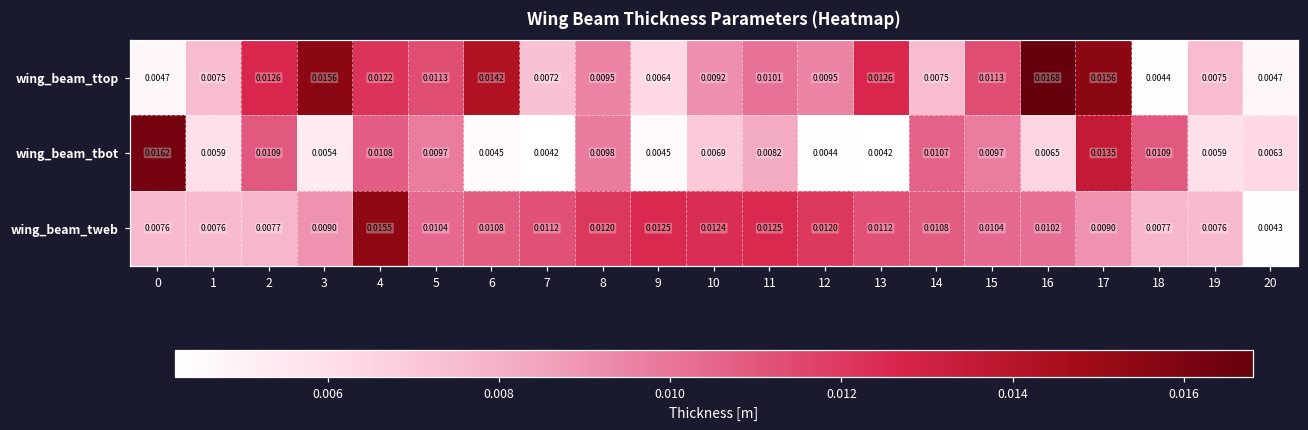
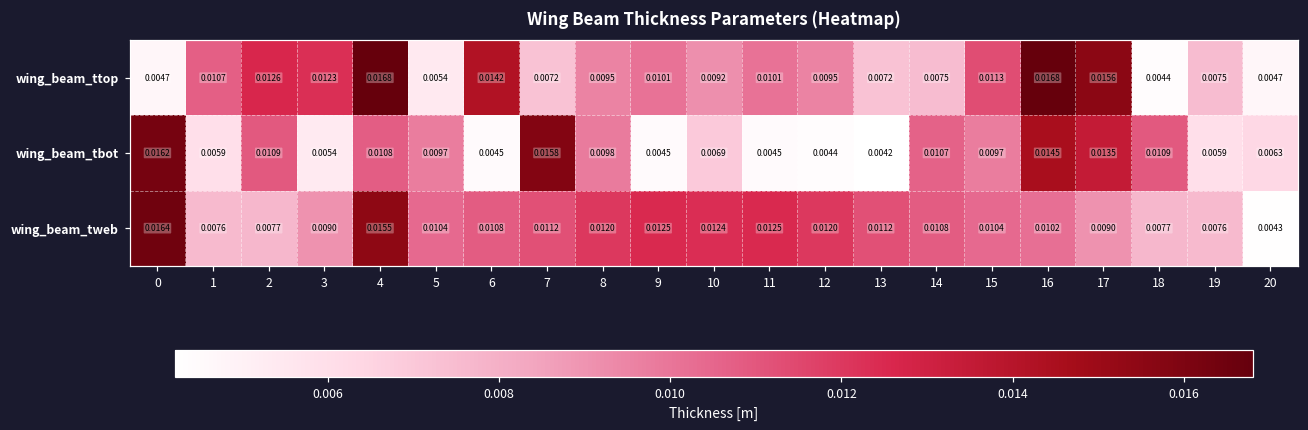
  {
    "wing_beam_ttop": {
-     "1": 0.0075,
-     "3": 0.0156,
-     "4": 0.0122,
-     "5": 0.0113,
-     "9": 0.0064,
-     "13": 0.0126
+     "1": 0.0107,
+     "3": 0.0123,
+     "4": 0.0168,
+     "5": 0.0054,
+     "9": 0.0101,
+     "13": 0.0072
    },
    "wing_beam_tbot": {
-     "7": 0.0042,
-     "11": 0.0082,
-     "16": 0.0065
+     "7": 0.0158,
+     "11": 0.0045,
+     "16": 0.0145
    },
    "wing_beam_tweb": {
-     "0": 0.0076
+     "0": 0.0164
    }
  }
